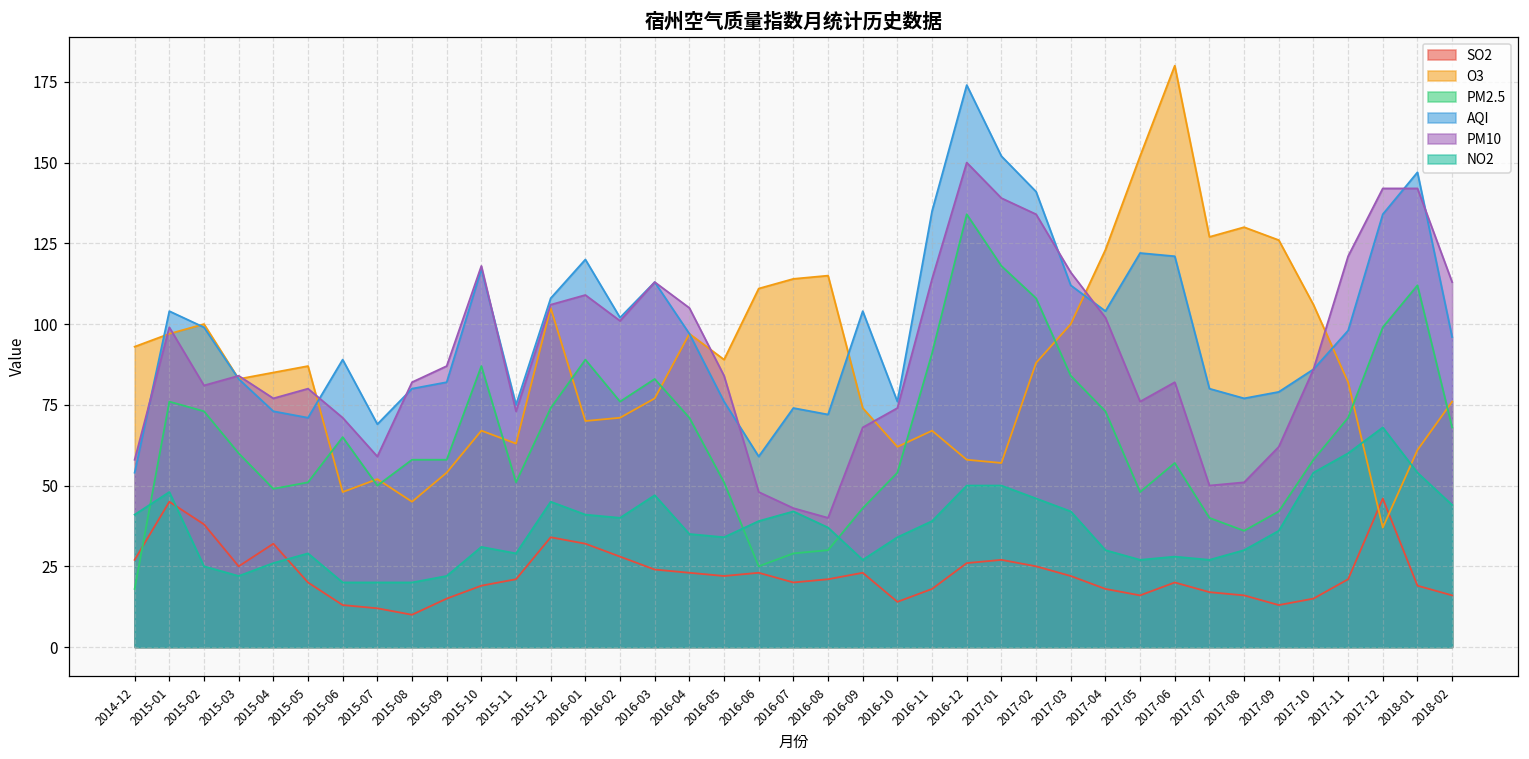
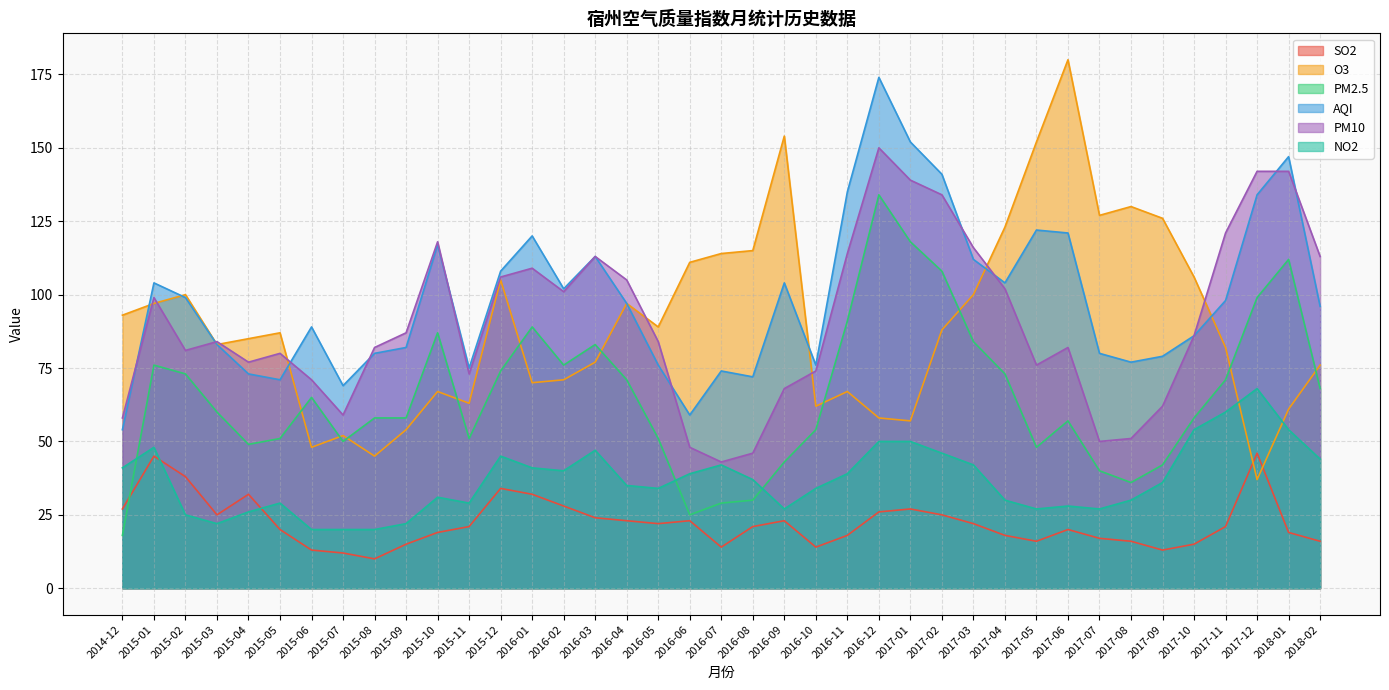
  {
    "SO2": {
      "2014-12": 27,
      "2015-01": 45,
      "2015-02": 38,
      "2015-03": 25,
      "2015-04": 32,
      "2015-05": 20,
      "2015-06": 13,
      "2015-07": 12,
      "2015-08": 10,
      "2015-09": 15,
      "2015-10": 19,
      "2015-11": 21,
      "2015-12": 34,
      "2016-01": 32,
      "2016-02": 28,
      "2016-03": 24,
      "2016-04": 23,
      "2016-05": 22,
      "2016-06": 23,
-     "2016-07": 20,
+     "2016-07": 14,
      "2016-08": 21,
      "2016-09": 23,
      "2016-10": 14,
      "2016-11": 18,
      "2016-12": 26,
      "2017-01": 27,
      "2017-02": 25,
      "2017-03": 22,
      "2017-04": 18,
      "2017-05": 16,
      "2017-06": 20,
      "2017-07": 17,
      "2017-08": 16,
      "2017-09": 13,
      "2017-10": 15,
      "2017-11": 21,
      "2017-12": 46,
      "2018-01": 19,
      "2018-02": 16
    },
    "O3": {
      "2014-12": 93,
      "2015-01": 97,
      "2015-02": 100,
      "2015-04": 85,
      "2015-05": 87,
      "2015-06": 48,
      "2015-07": 52,
      "2015-08": 45,
      "2015-09": 54,
      "2015-10": 67,
      "2015-11": 63,
      "2015-12": 105,
      "2016-01": 70,
      "2016-02": 71,
      "2016-03": 77,
      "2016-05": 89,
      "2016-06": 111,
      "2016-07": 114,
      "2016-08": 115,
-     "2016-09": 74,
+     "2016-09": 154,
      "2016-10": 62,
      "2016-11": 67,
      "2016-12": 58,
      "2017-01": 57,
      "2017-02": 88,
      "2017-03": 100,
      "2017-04": 123,
      "2017-05": 152,
      "2017-06": 180,
      "2017-07": 127,
      "2017-08": 130,
      "2017-09": 126,
      "2017-10": 106,
      "2017-11": 82,
      "2017-12": 37,
      "2018-01": 61,
      "2018-02": 76
    },
    "AQI": {
      "2014-12": 54,
      "2015-01": 104,
      "2015-02": 99,
      "2015-04": 73,
      "2015-05": 71,
      "2015-06": 89,
      "2015-07": 69,
      "2015-08": 80,
      "2015-09": 82,
      "2015-10": 117,
      "2015-11": 75,
      "2015-12": 108,
      "2016-01": 120,
      "2016-02": 102,
      "2016-05": 76,
      "2016-06": 59,
      "2016-07": 74,
      "2016-08": 72,
      "2016-09": 104,
      "2016-10": 76,
      "2016-11": 135,
      "2016-12": 174,
      "2017-01": 152,
      "2017-02": 141,
      "2017-03": 112,
      "2017-04": 104,
      "2017-05": 122,
      "2017-06": 121,
      "2017-07": 80,
      "2017-08": 77,
      "2017-09": 79,
      "2017-11": 98,
      "2017-12": 134,
      "2018-01": 147,
      "2018-02": 96
    },
    "PM10": {
      "2014-12": 58,
      "2015-01": 99,
      "2015-02": 81,
      "2015-03": 84,
      "2015-04": 77,
      "2015-05": 80,
      "2015-06": 71,
      "2015-07": 59,
      "2015-08": 82,
      "2015-09": 87,
      "2015-10": 118,
      "2015-11": 73,
      "2015-12": 106,
      "2016-01": 109,
      "2016-02": 101,
      "2016-04": 105,
      "2016-05": 84,
      "2016-06": 48,
      "2016-07": 43,
-     "2016-08": 40,
+     "2016-08": 46,
      "2016-09": 68,
      "2016-10": 74,
      "2016-11": 114,
      "2016-12": 150,
      "2017-01": 139,
      "2017-02": 134,
      "2017-03": 116,
      "2017-04": 102,
      "2017-05": 76,
      "2017-06": 82,
      "2017-07": 50,
      "2017-08": 51,
      "2017-09": 62,
      "2017-11": 121,
      "2017-12": 142,
      "2018-01": 142,
      "2018-02": 113
    }
  }
